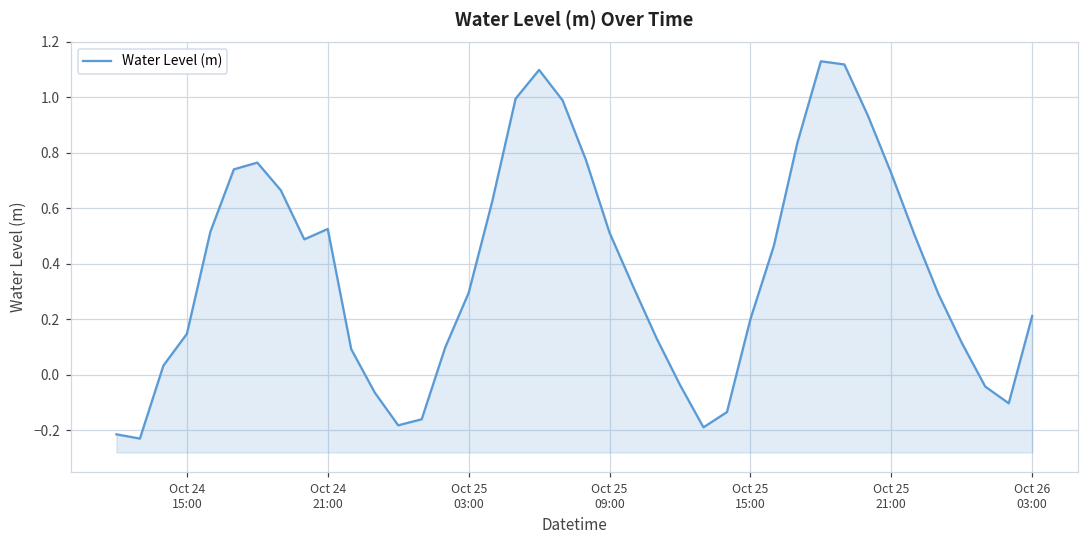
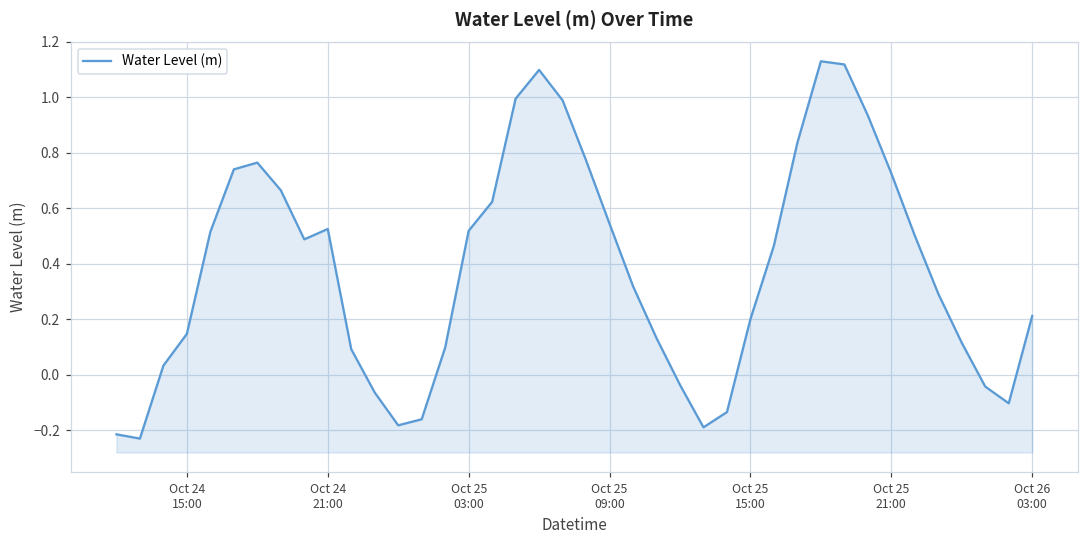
  {
    "Oct 24 15:00": 0.15,
    "Oct 24 21:00": 0.53,
-   "Oct 25 03:00": 0.30,
-   "Oct 25 09:00": 0.51,
+   "Oct 25 03:00": 0.52,
+   "Oct 25 09:00": 0.54,
    "Oct 25 15:00": 0.20,
    "Oct 25 21:00": 0.73,
    "Oct 26 03:00": 0.21
  }
